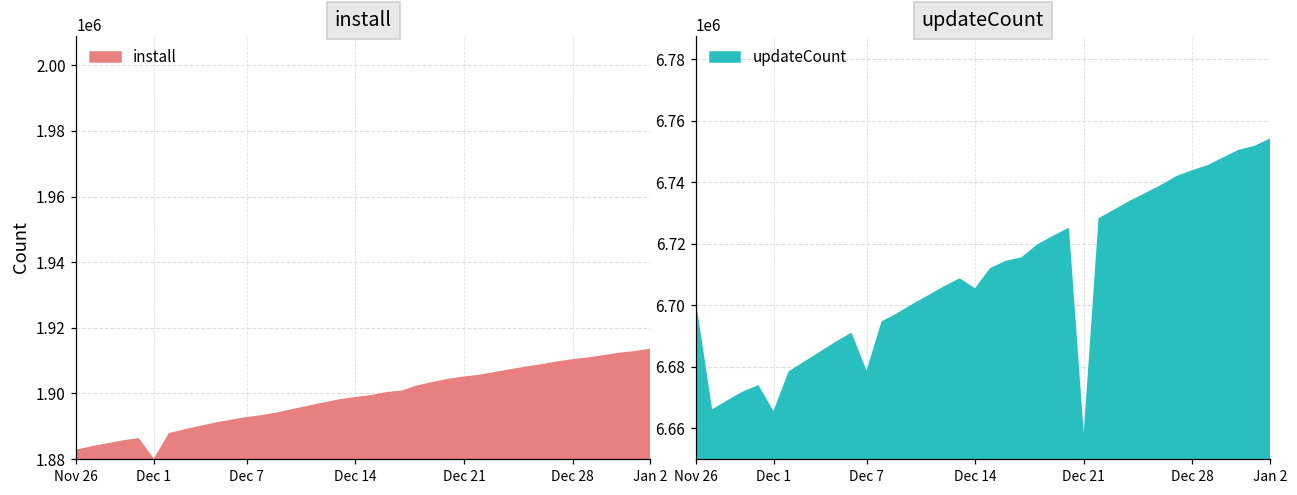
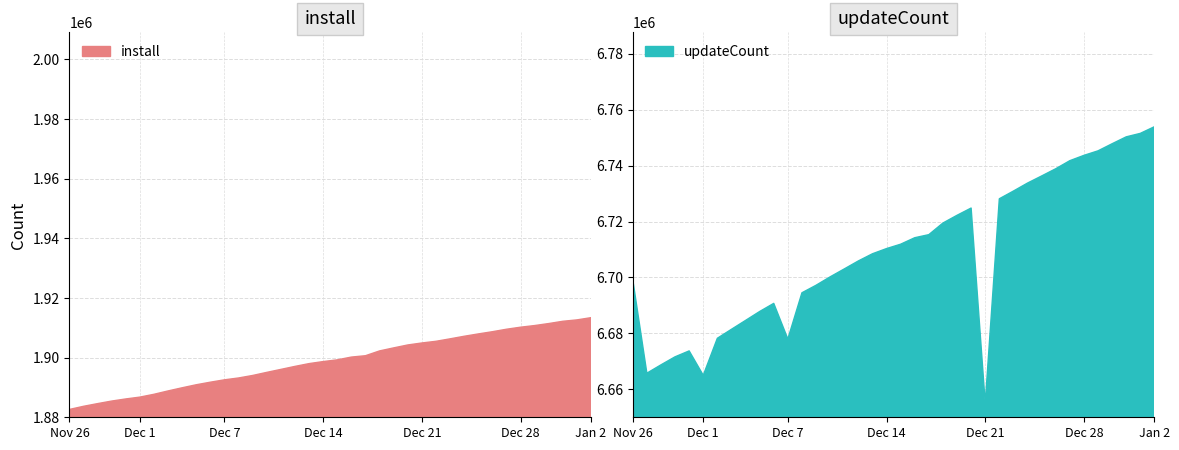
  {
    "install": {
      "Nov 26": 1883000,
-     "Dec 1": 1880000,
+     "Dec 1": 1887000,
      "Dec 7": 1893000,
      "Dec 14": 1899000,
      "Dec 21": 1905000,
      "Dec 28": 1910000,
      "Jan 2": 1913000
    },
    "updateCount": {
      "Nov 26": 6699000,
      "Dec 1": 6665000,
      "Dec 7": 6678000,
-     "Dec 14": 6705000,
+     "Dec 14": 6710000,
      "Dec 21": 6655000,
      "Dec 28": 6744000,
      "Jan 2": 6754000
    }
  }
